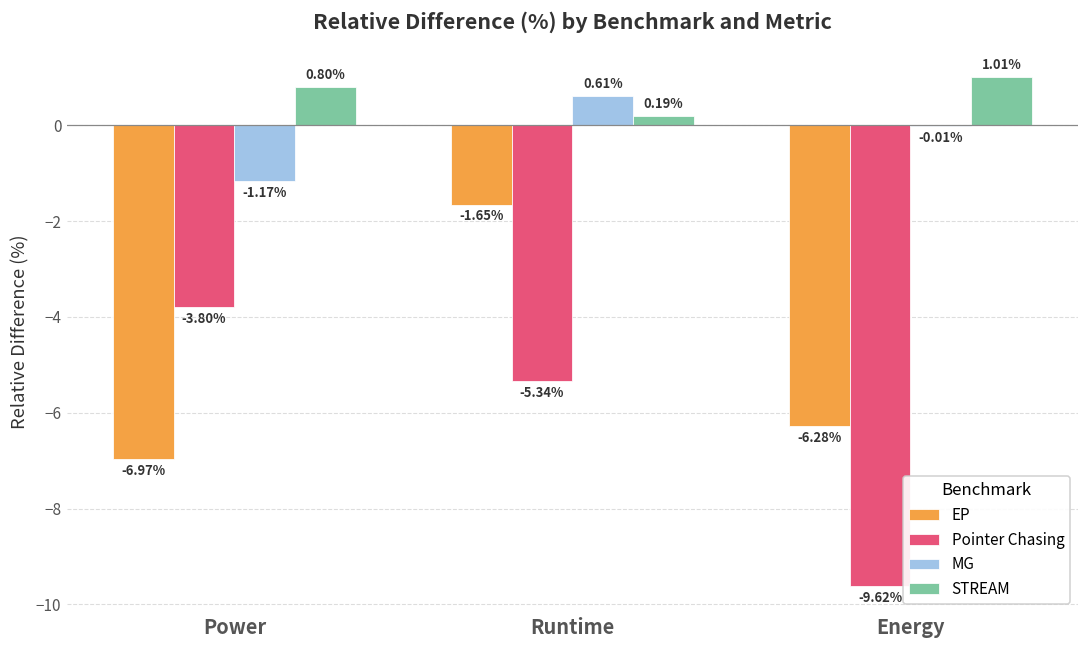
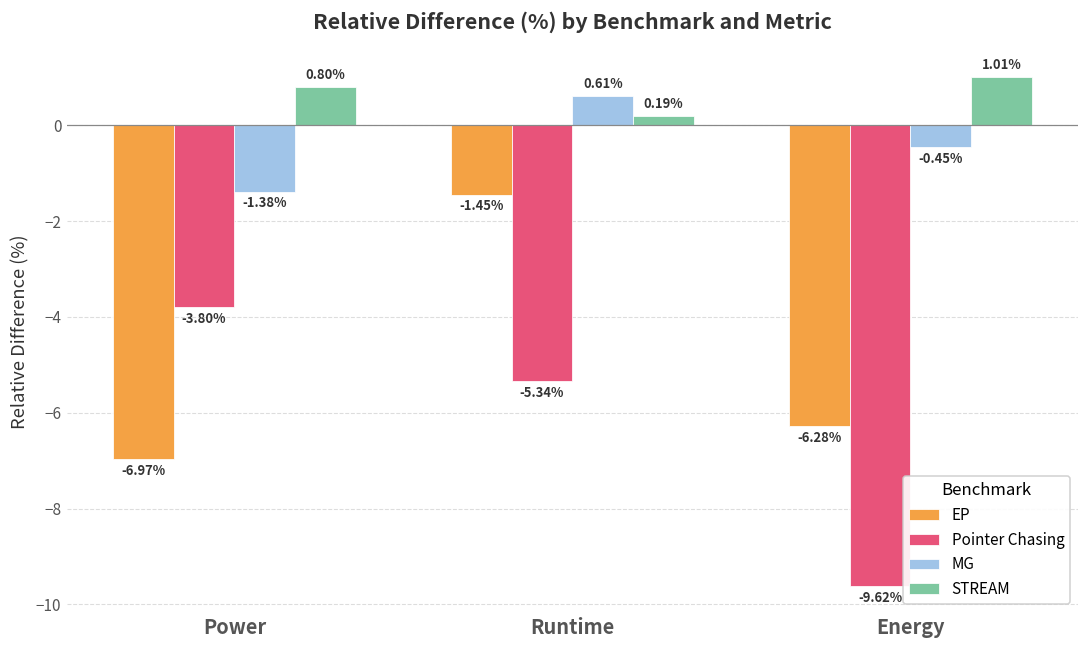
  {
    "EP": {
      "Power": "-6.97%",
-     "Runtime": "-1.65%",
+     "Runtime": "-1.45%",
      "Energy": "-6.28%"
    },
    "Pointer Chasing": {
      "Power": "-3.80%",
      "Runtime": "-5.34%",
      "Energy": "-9.62%"
    },
    "MG": {
-     "Power": "-1.17%",
+     "Power": "-1.38%",
      "Runtime": "0.61%",
-     "Energy": "-0.01%"
+     "Energy": "-0.45%"
    },
    "STREAM": {
      "Power": "0.80%",
      "Runtime": "0.19%",
      "Energy": "1.01%"
    }
  }
